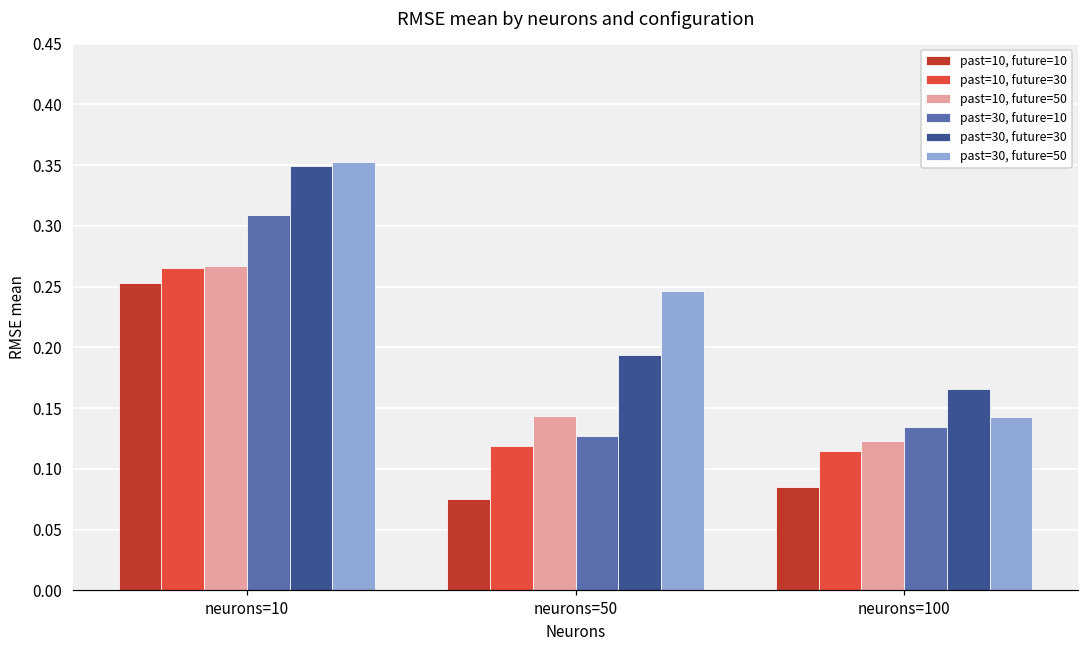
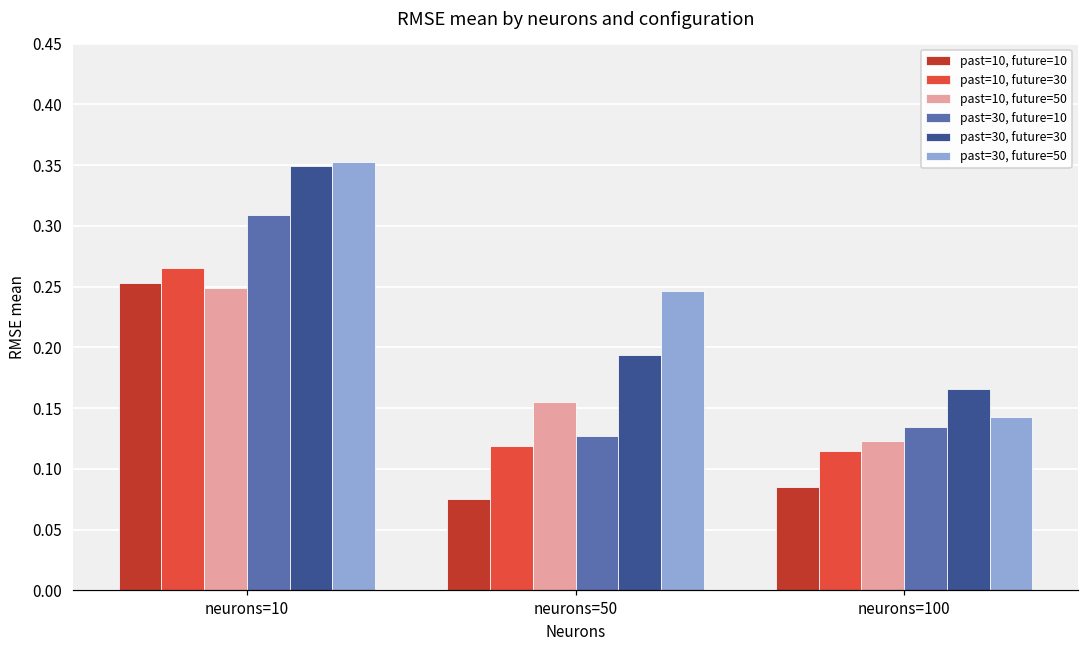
  {
    "past=10, future=50": {
-     "neurons=10": 0.267,
-     "neurons=50": 0.143,
+     "neurons=10": 0.249,
+     "neurons=50": 0.155,
      "neurons=100": 0.123
    },
    "past=30, future=50": {
      "neurons=10": 0.352,
      "neurons=50": 0.246,
      "neurons=100": 0.142
    }
  }
